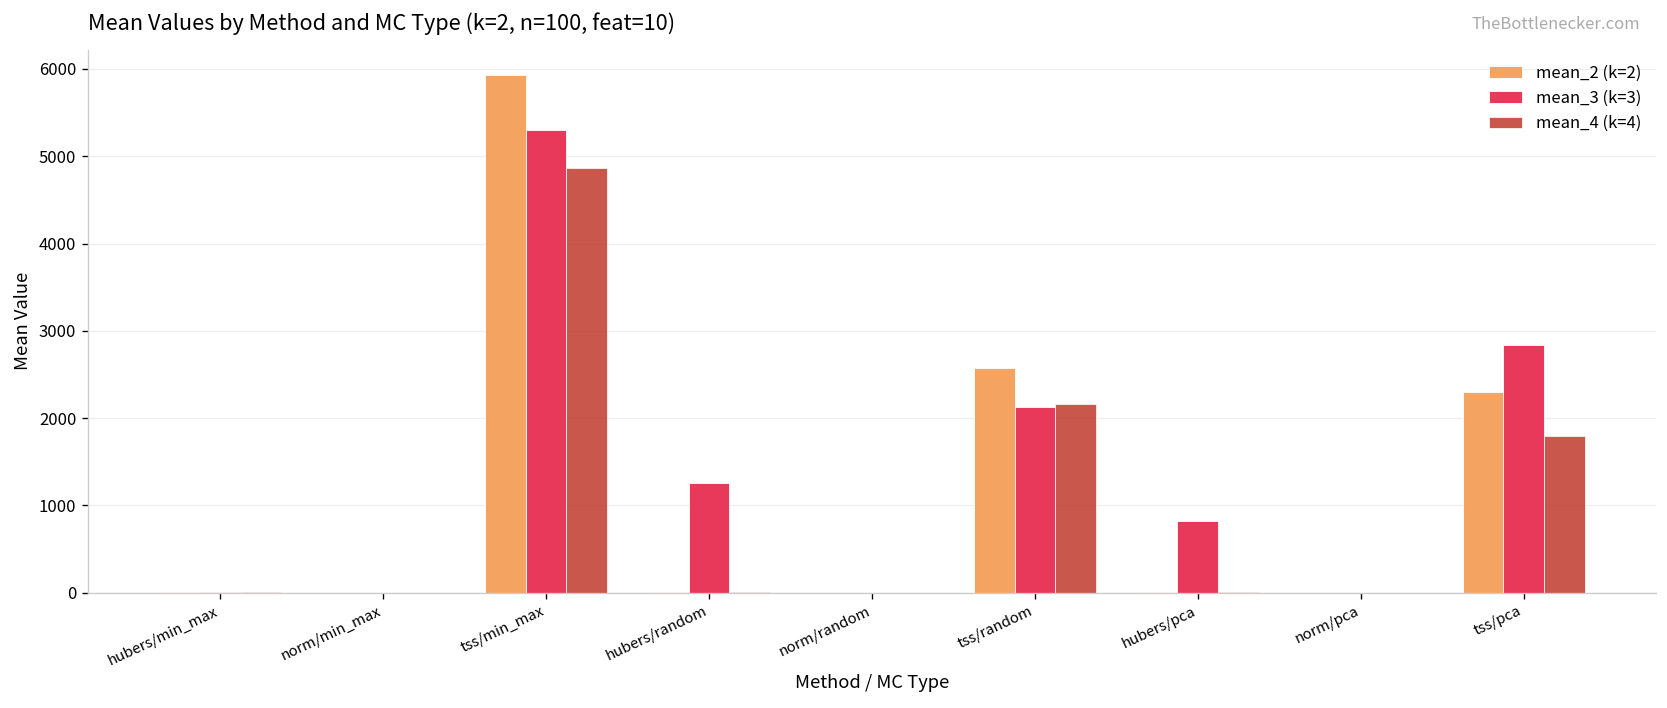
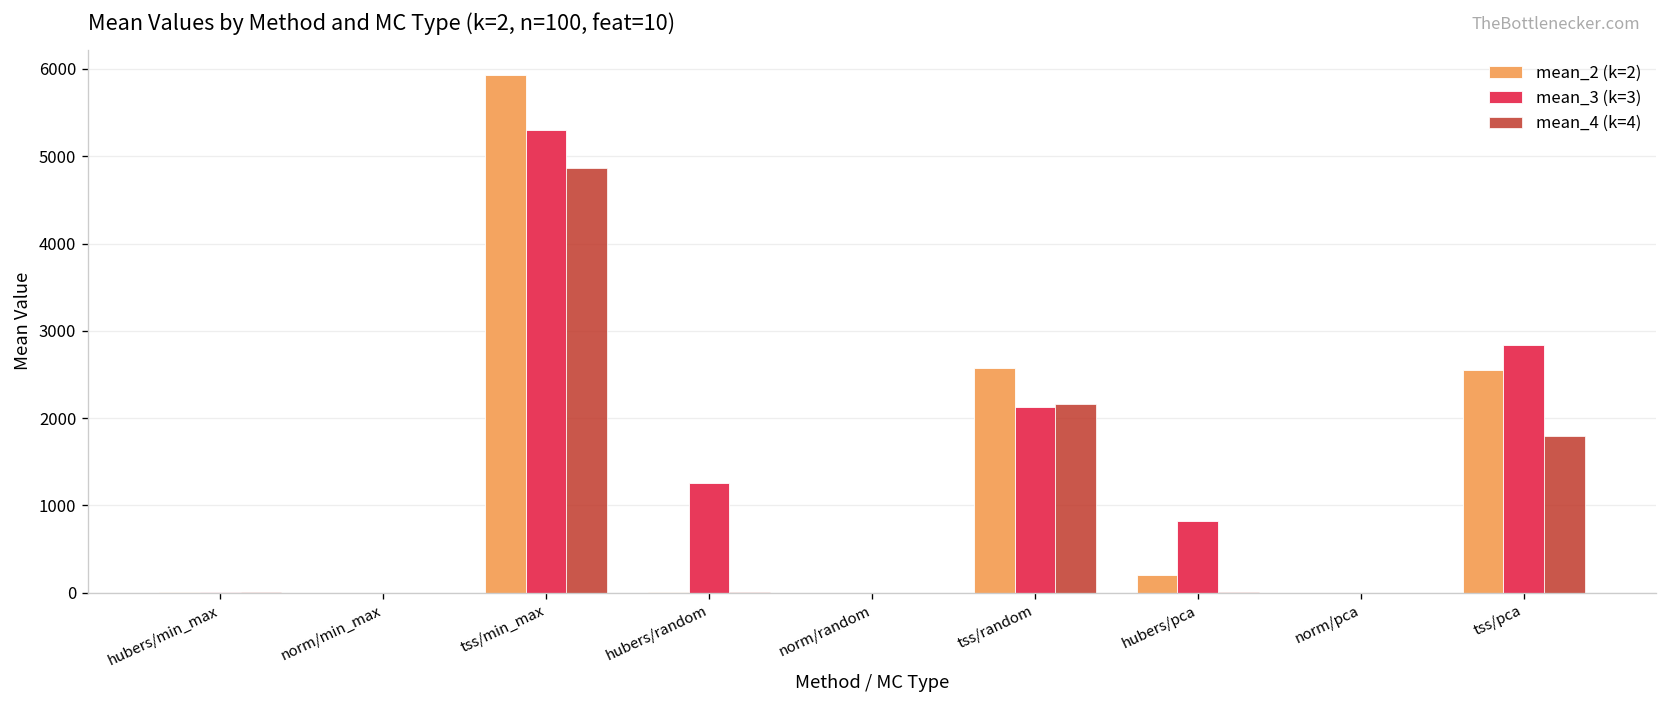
  {
    "mean_2 (k=2)": {
      "tss/min_max": 5900,
      "tss/random": 2600,
-     "hubers/pca": 0,
-     "tss/pca": 2300
+     "hubers/pca": 200,
+     "tss/pca": 2600
    },
    "mean_3 (k=3)": {
      "tss/min_max": 5300,
      "hubers/random": 1300,
      "tss/random": 2100,
      "hubers/pca": 800,
      "tss/pca": 2800
    },
    "mean_4 (k=4)": {
      "tss/min_max": 4900,
      "tss/random": 2200,
      "tss/pca": 1800
    }
  }
